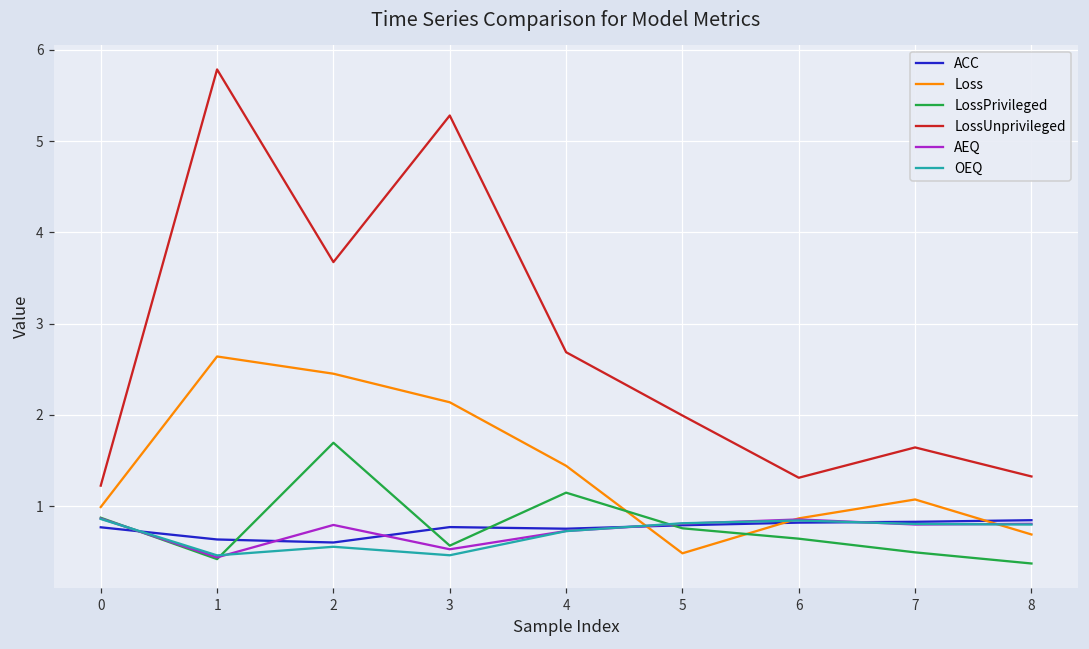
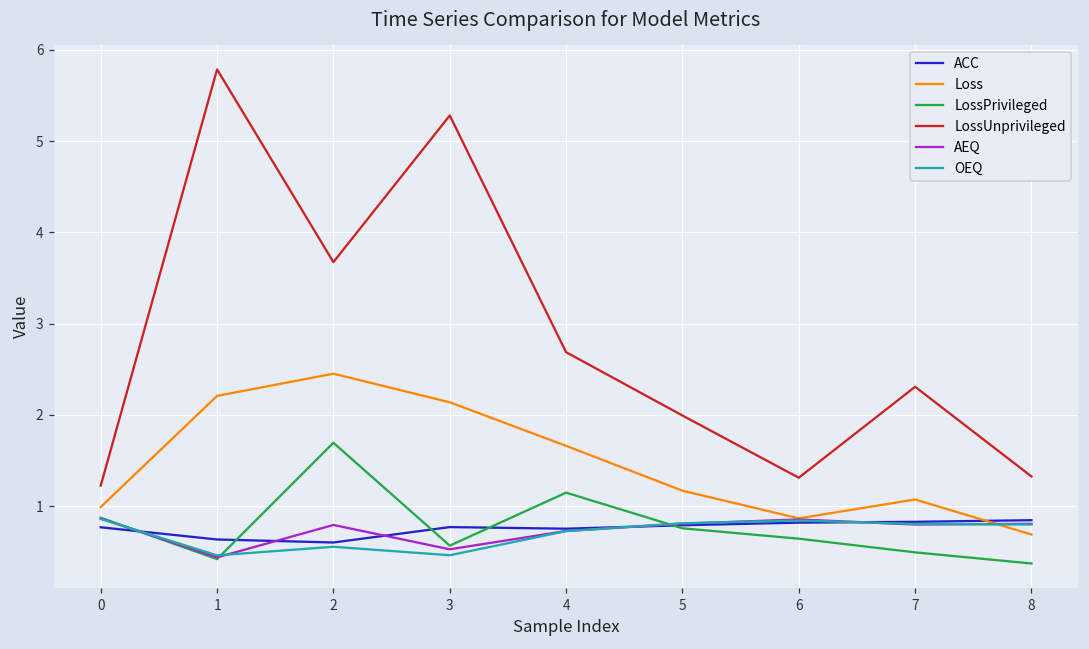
  {
    "ACC": {
      "0": 0.8,
      "1": 0.6,
      "2": 0.6,
      "3": 0.8,
      "8": 0.8
    },
    "Loss": {
      "0": 1.0,
-     "1": 2.6,
+     "1": 2.2,
      "2": 2.5,
      "3": 2.1,
-     "4": 1.4,
-     "5": 0.5,
+     "4": 1.7,
+     "5": 1.2,
      "7": 1.1,
      "8": 0.7
    },
    "LossPrivileged": {
      "2": 1.7,
      "3": 0.6,
      "4": 1.1,
      "5": 0.8,
      "6": 0.6,
      "7": 0.5,
      "8": 0.4
    },
    "LossUnprivileged": {
      "0": 1.2,
      "1": 5.8,
      "2": 3.7,
      "3": 5.3,
      "4": 2.7,
      "5": 2.0,
      "6": 1.3,
-     "7": 1.6,
+     "7": 2.3,
      "8": 1.3
    },
    "AEQ": {
      "2": 0.8,
      "3": 0.5
    },
    "OEQ": {
      "2": 0.6,
      "3": 0.5
    }
  }
